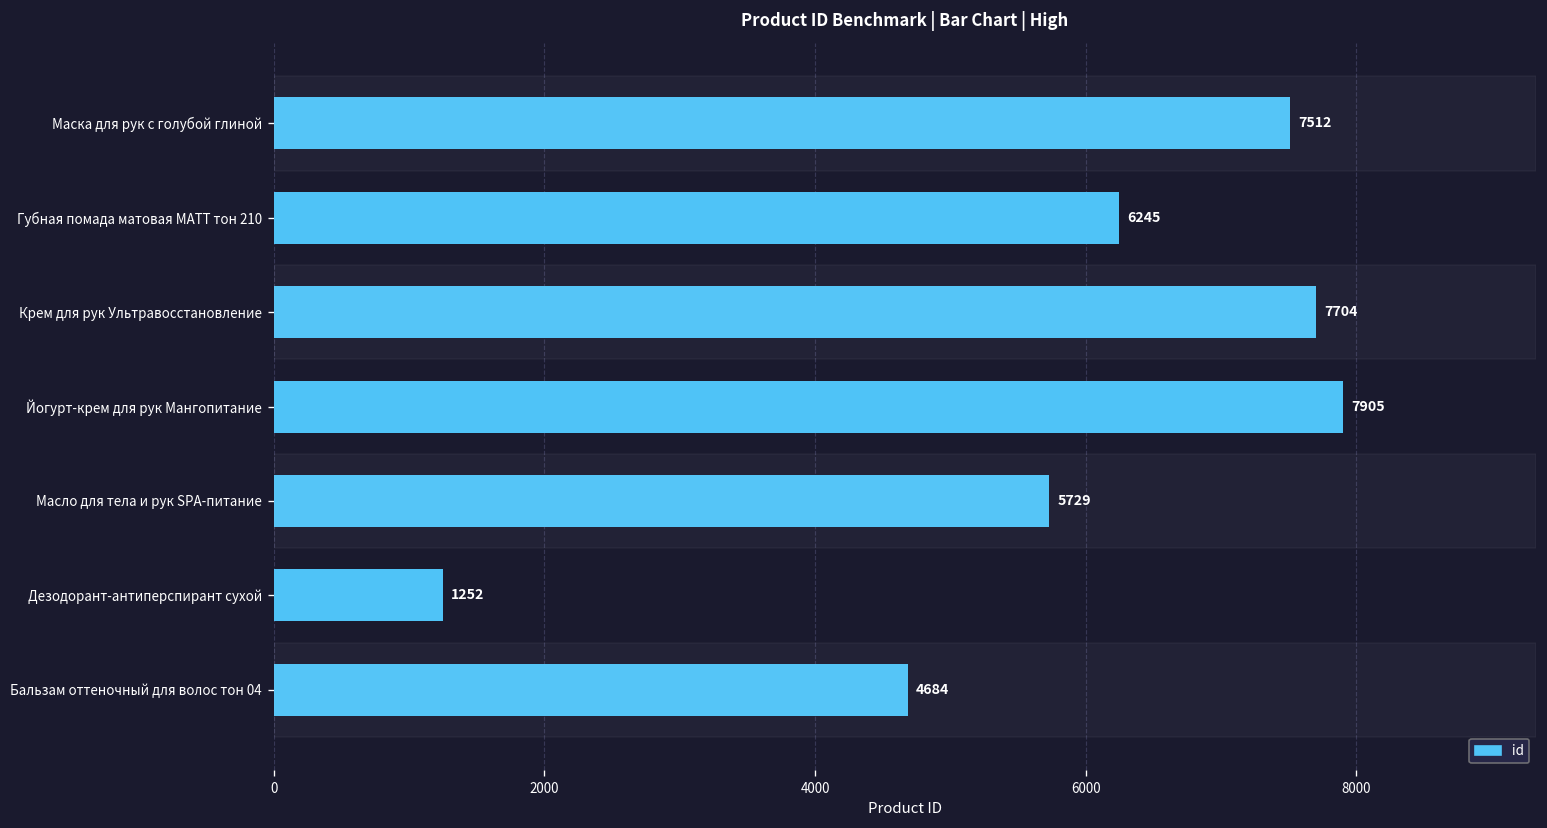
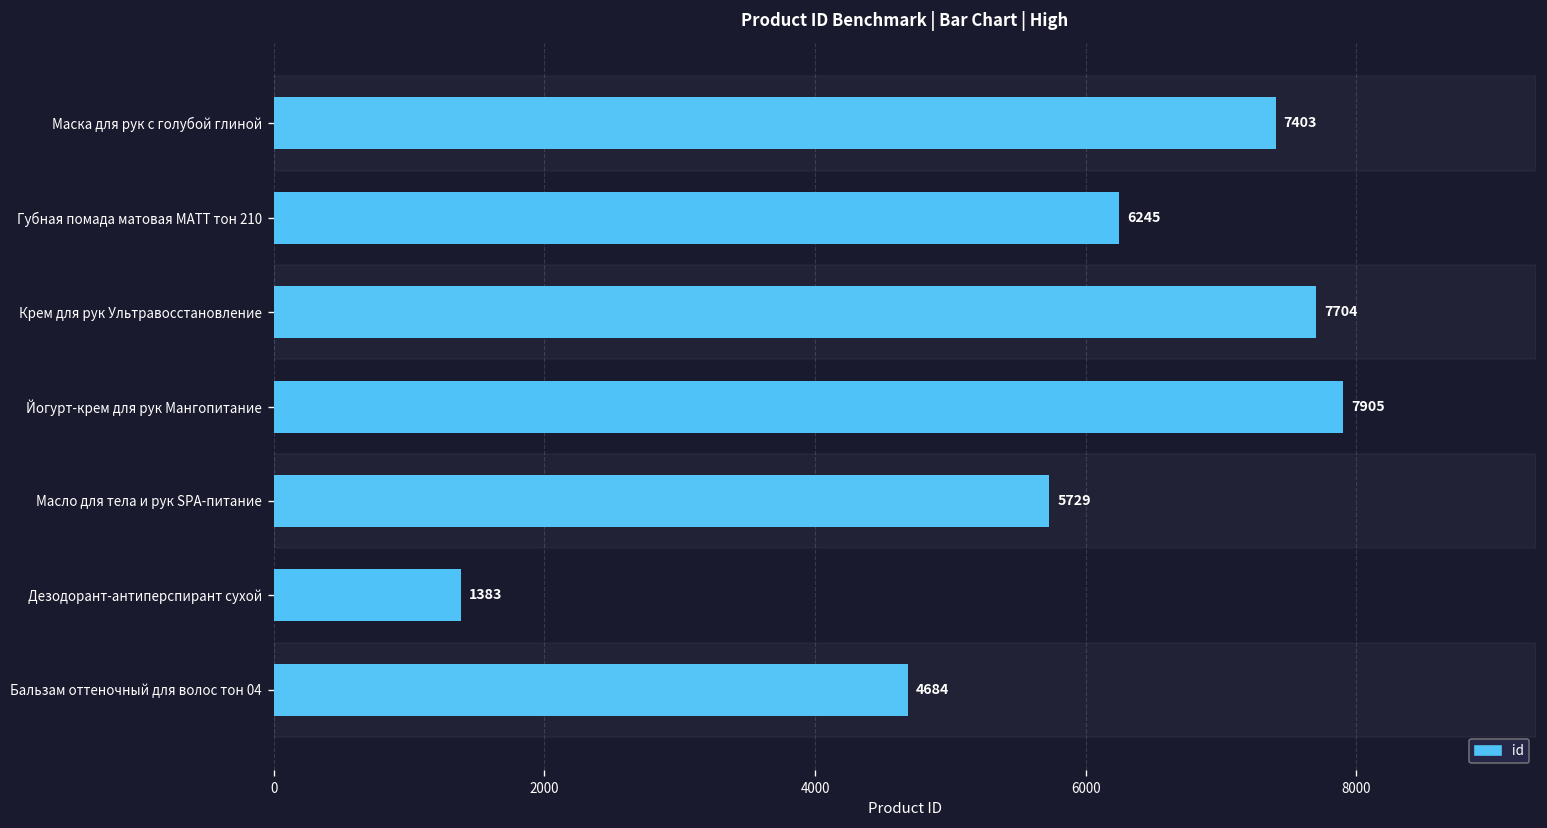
  {
-   "Маска для рук с голубой глиной": 7512,
+   "Маска для рук с голубой глиной": 7403,
    "Губная помада матовая MATT тон 210": 6245,
    "Крем для рук Ультравосстановление": 7704,
    "Йогурт-крем для рук Мангопитание": 7905,
    "Масло для тела и рук SPA-питание": 5729,
-   "Дезодорант-антиперспирант сухой": 1252,
+   "Дезодорант-антиперспирант сухой": 1383,
    "Бальзам оттеночный для волос тон 04": 4684
  }
